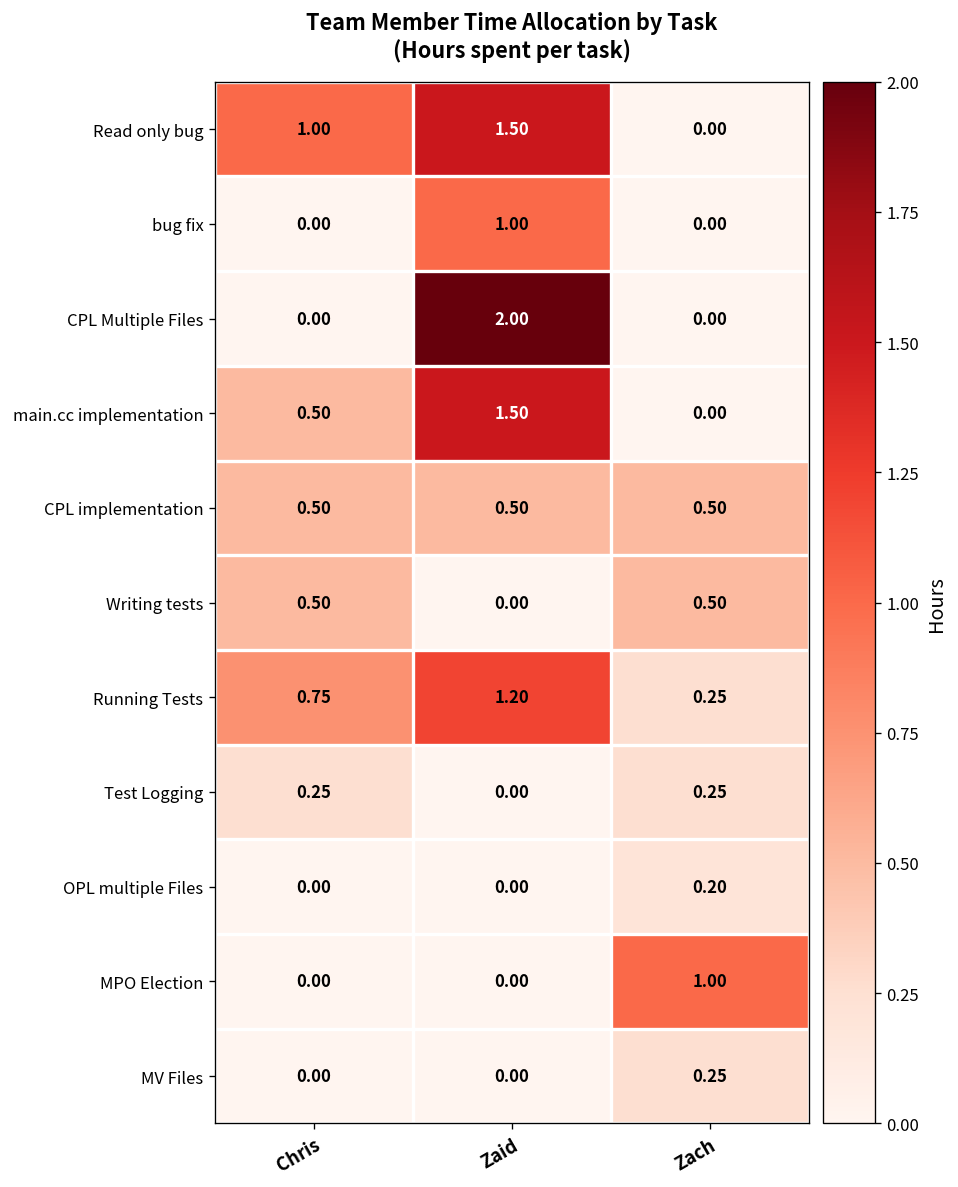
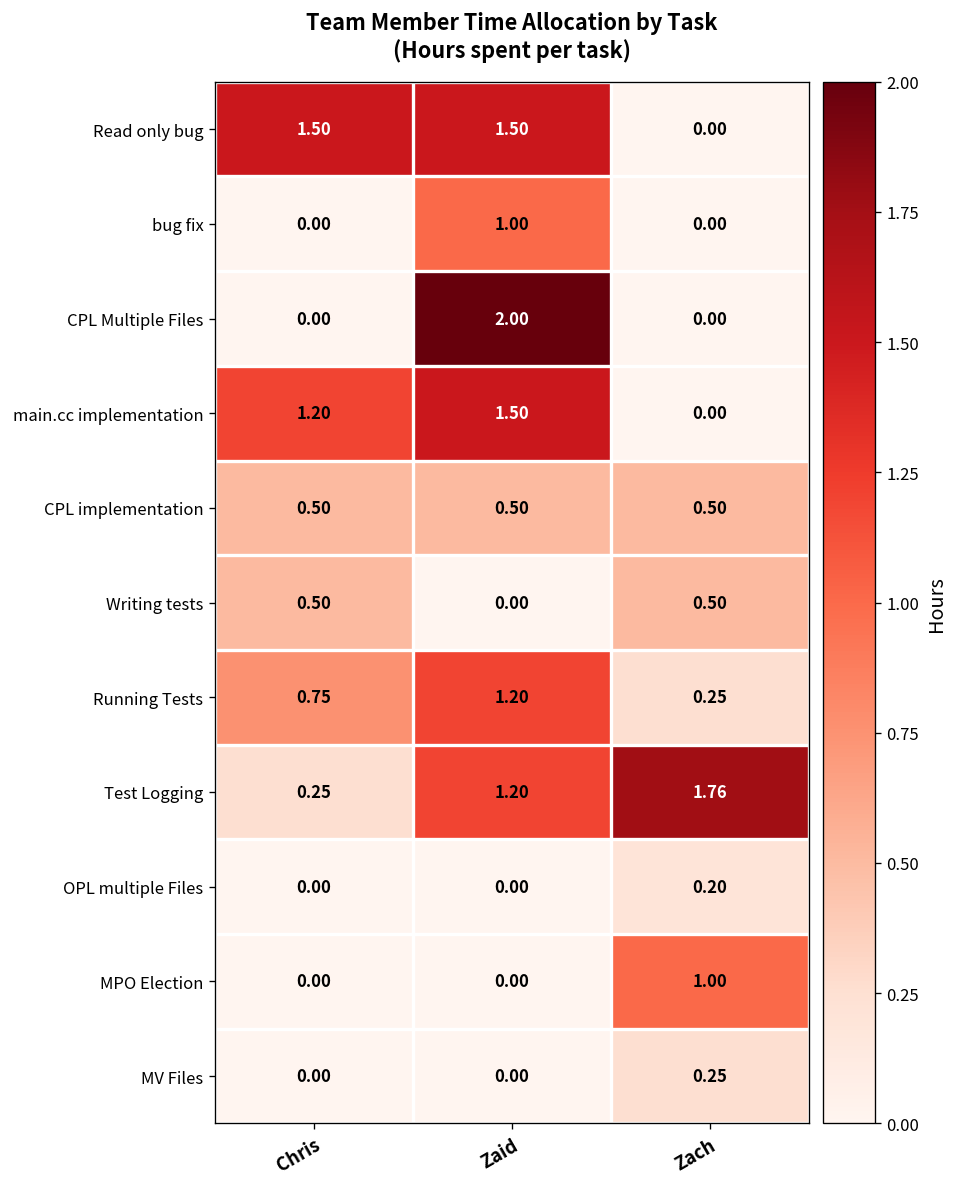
  {
    "Read only bug": {
-     "Chris": 1.00,
+     "Chris": 1.50,
      "Zaid": 1.50,
      "Zach": 0.00
    },
    "bug fix": {
      "Chris": 0.00,
      "Zaid": 1.00,
      "Zach": 0.00
    },
    "CPL Multiple Files": {
      "Chris": 0.00,
      "Zaid": 2.00,
      "Zach": 0.00
    },
    "main.cc implementation": {
-     "Chris": 0.50,
+     "Chris": 1.20,
      "Zaid": 1.50,
      "Zach": 0.00
    },
    "CPL implementation": {
      "Chris": 0.50,
      "Zaid": 0.50,
      "Zach": 0.50
    },
    "Writing tests": {
      "Chris": 0.50,
      "Zaid": 0.00,
      "Zach": 0.50
    },
    "Running Tests": {
      "Chris": 0.75,
      "Zaid": 1.20,
      "Zach": 0.25
    },
    "Test Logging": {
      "Chris": 0.25,
-     "Zaid": 0.00,
-     "Zach": 0.25
+     "Zaid": 1.20,
+     "Zach": 1.76
    },
    "OPL multiple Files": {
      "Chris": 0.00,
      "Zaid": 0.00,
      "Zach": 0.20
    },
    "MPO Election": {
      "Chris": 0.00,
      "Zaid": 0.00,
      "Zach": 1.00
    },
    "MV Files": {
      "Chris": 0.00,
      "Zaid": 0.00,
      "Zach": 0.25
    }
  }
